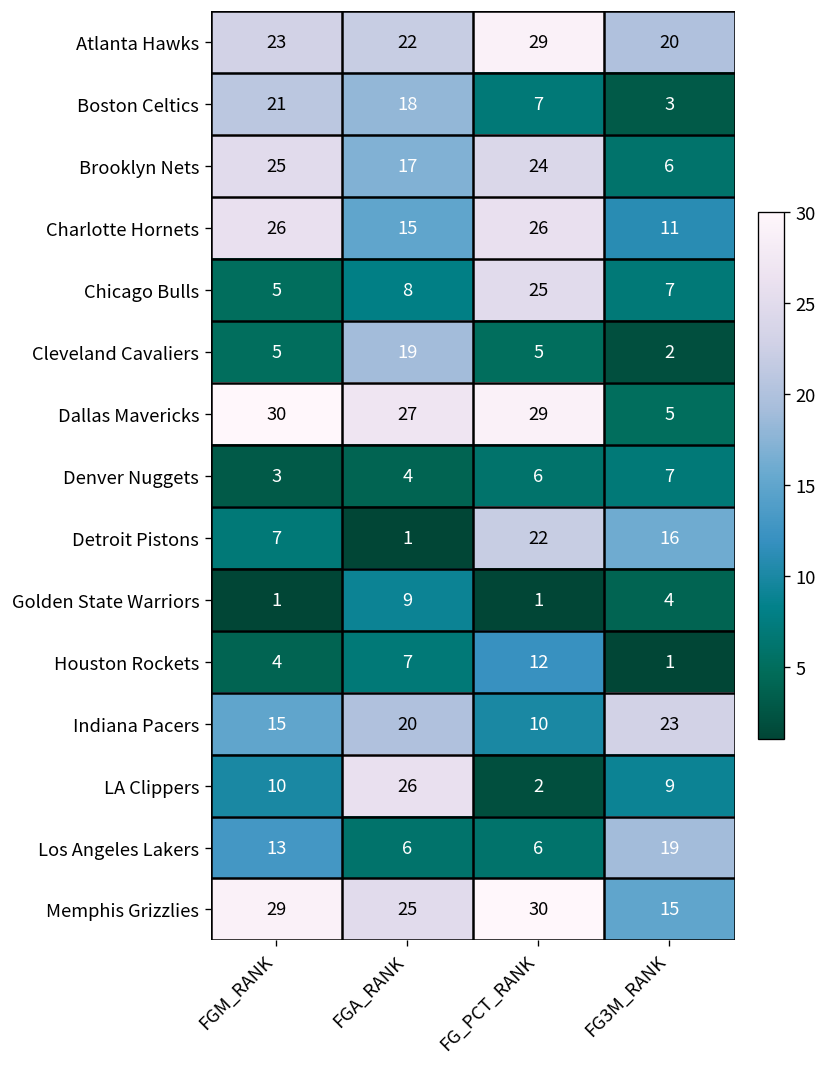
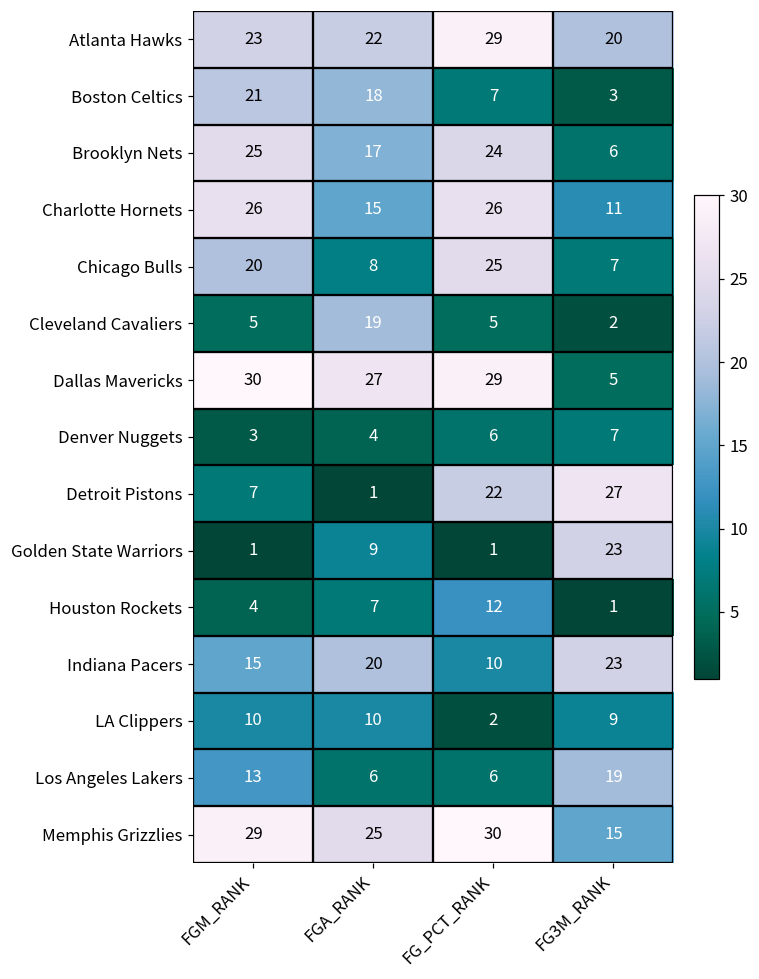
  {
    "Atlanta Hawks": {
      "FGM_RANK": 23,
      "FGA_RANK": 22,
      "FG_PCT_RANK": 29,
      "FG3M_RANK": 20
    },
    "Boston Celtics": {
      "FGM_RANK": 21,
      "FGA_RANK": 18,
      "FG_PCT_RANK": 7,
      "FG3M_RANK": 3
    },
    "Brooklyn Nets": {
      "FGM_RANK": 25,
      "FGA_RANK": 17,
      "FG_PCT_RANK": 24,
      "FG3M_RANK": 6
    },
    "Charlotte Hornets": {
      "FGM_RANK": 26,
      "FGA_RANK": 15,
      "FG_PCT_RANK": 26,
      "FG3M_RANK": 11
    },
    "Chicago Bulls": {
-     "FGM_RANK": 5,
+     "FGM_RANK": 20,
      "FGA_RANK": 8,
      "FG_PCT_RANK": 25,
      "FG3M_RANK": 7
    },
    "Cleveland Cavaliers": {
      "FGM_RANK": 5,
      "FGA_RANK": 19,
      "FG_PCT_RANK": 5,
      "FG3M_RANK": 2
    },
    "Dallas Mavericks": {
      "FGM_RANK": 30,
      "FGA_RANK": 27,
      "FG_PCT_RANK": 29,
      "FG3M_RANK": 5
    },
    "Denver Nuggets": {
      "FGM_RANK": 3,
      "FGA_RANK": 4,
      "FG_PCT_RANK": 6,
      "FG3M_RANK": 7
    },
    "Detroit Pistons": {
      "FGM_RANK": 7,
      "FGA_RANK": 1,
      "FG_PCT_RANK": 22,
-     "FG3M_RANK": 16
+     "FG3M_RANK": 27
    },
    "Golden State Warriors": {
      "FGM_RANK": 1,
      "FGA_RANK": 9,
      "FG_PCT_RANK": 1,
-     "FG3M_RANK": 4
+     "FG3M_RANK": 23
    },
    "Houston Rockets": {
      "FGM_RANK": 4,
      "FGA_RANK": 7,
      "FG_PCT_RANK": 12,
      "FG3M_RANK": 1
    },
    "Indiana Pacers": {
      "FGM_RANK": 15,
      "FGA_RANK": 20,
      "FG_PCT_RANK": 10,
      "FG3M_RANK": 23
    },
    "LA Clippers": {
      "FGM_RANK": 10,
-     "FGA_RANK": 26,
+     "FGA_RANK": 10,
      "FG_PCT_RANK": 2,
      "FG3M_RANK": 9
    },
    "Los Angeles Lakers": {
      "FGM_RANK": 13,
      "FGA_RANK": 6,
      "FG_PCT_RANK": 6,
      "FG3M_RANK": 19
    },
    "Memphis Grizzlies": {
      "FGM_RANK": 29,
      "FGA_RANK": 25,
      "FG_PCT_RANK": 30,
      "FG3M_RANK": 15
    }
  }
